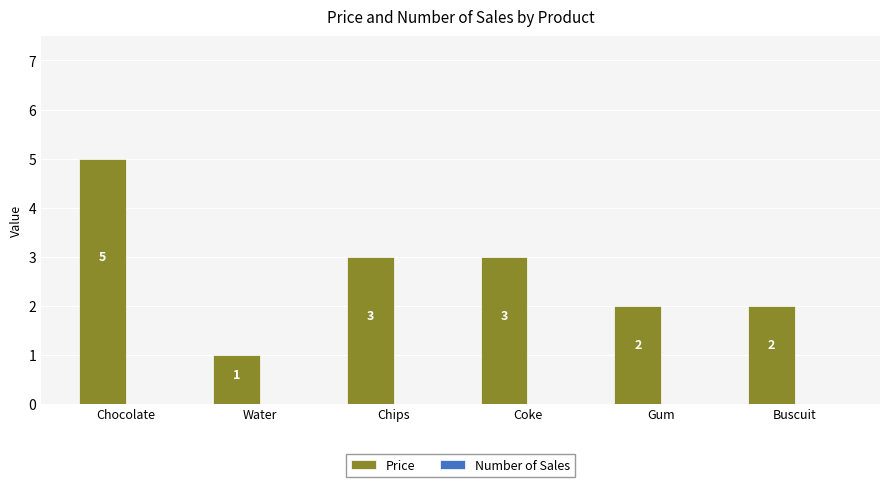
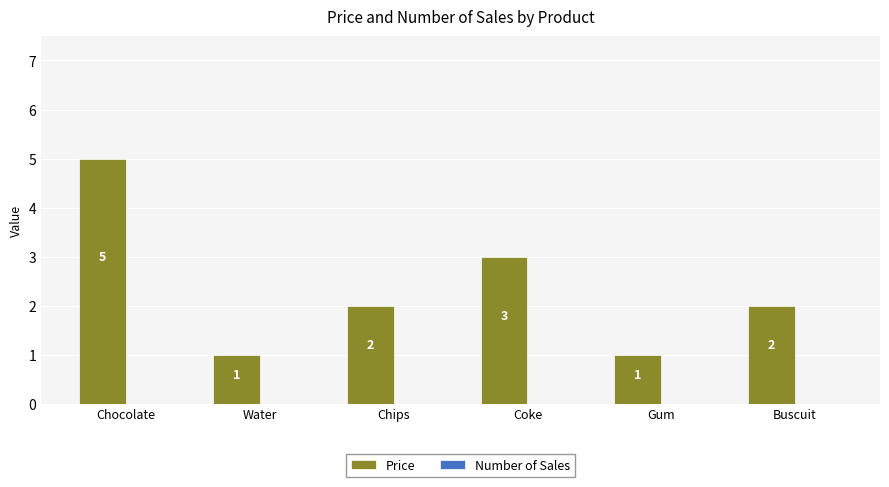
  {
    "Price": {
      "Chocolate": 5,
      "Water": 1,
-     "Chips": 3,
+     "Chips": 2,
      "Coke": 3,
-     "Gum": 2,
+     "Gum": 1,
      "Buscuit": 2
    },
    "Number of Sales": {
      "Chocolate": 0.0,
      "Water": 0.0,
      "Chips": 0.0,
      "Coke": 0.0,
      "Gum": 0.0,
      "Buscuit": 0.0
    }
  }
